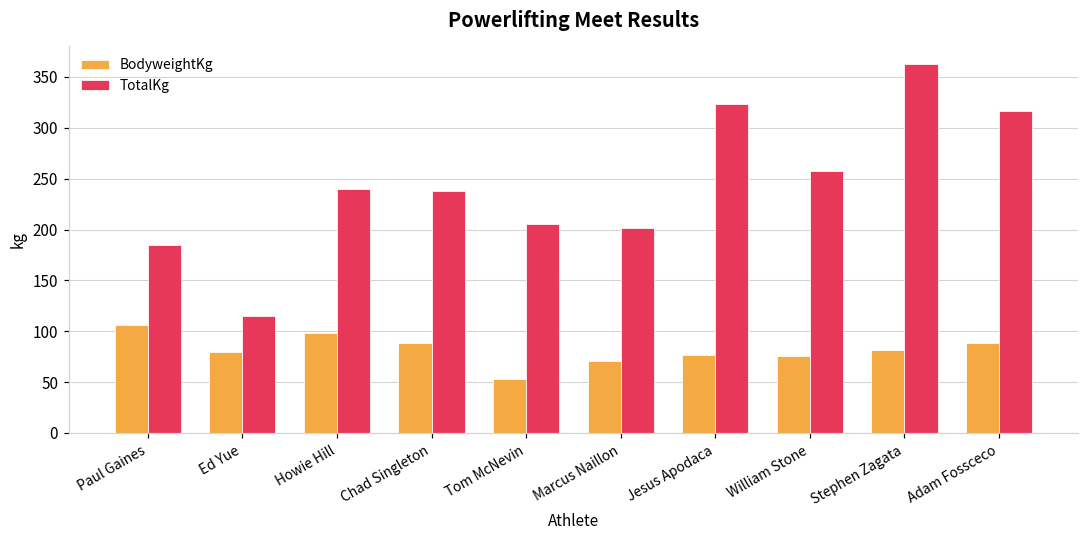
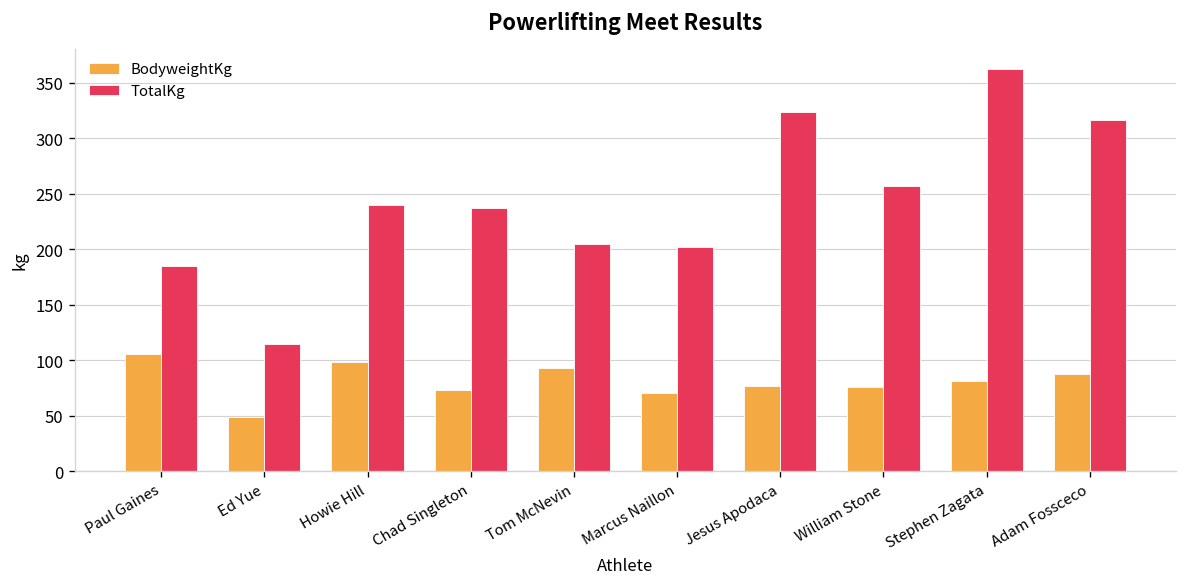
  {
    "BodyweightKg": {
      "Paul Gaines": 110,
-     "Ed Yue": 80,
+     "Ed Yue": 50,
      "Howie Hill": 100,
-     "Chad Singleton": 90,
-     "Tom McNevin": 50,
+     "Chad Singleton": 70,
+     "Tom McNevin": 90,
      "Marcus Naillon": 70,
      "Jesus Apodaca": 80,
      "William Stone": 80,
      "Stephen Zagata": 80,
      "Adam Fossceco": 90
    },
    "TotalKg": {
      "Paul Gaines": 190,
      "Ed Yue": 120,
      "Howie Hill": 240,
      "Chad Singleton": 240,
      "Tom McNevin": 210,
      "Marcus Naillon": 200,
      "Jesus Apodaca": 320,
      "William Stone": 260,
      "Stephen Zagata": 360,
      "Adam Fossceco": 320
    }
  }
